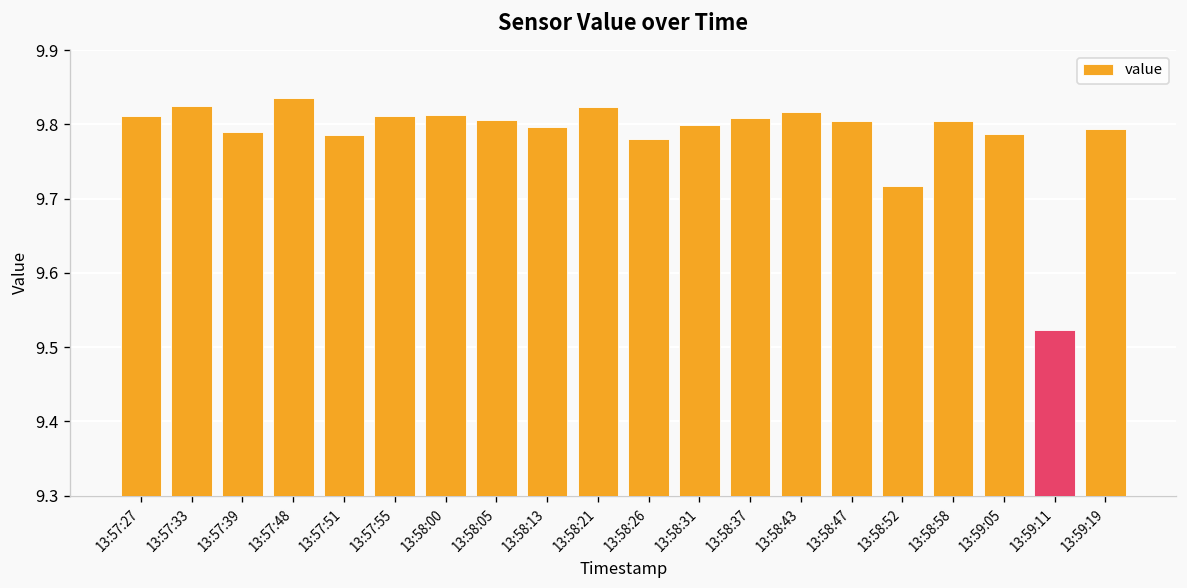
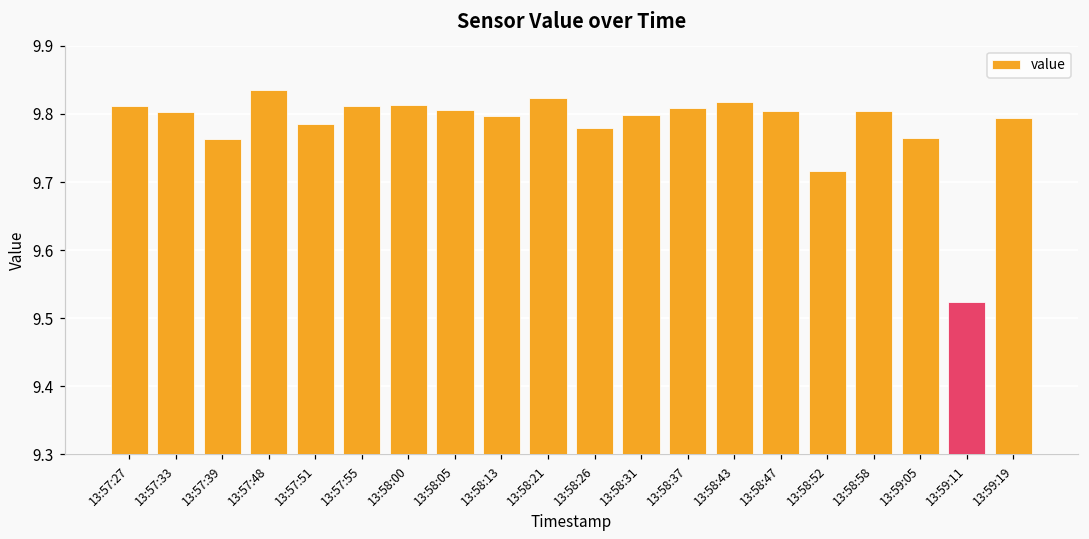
  {
    "13:57:27": 9.81,
-   "13:57:33": 9.83,
-   "13:57:39": 9.79,
+   "13:57:33": 9.80,
+   "13:57:39": 9.76,
    "13:57:48": 9.84,
    "13:57:51": 9.78,
    "13:57:55": 9.81,
    "13:58:00": 9.81,
    "13:58:05": 9.81,
    "13:58:13": 9.80,
    "13:58:21": 9.82,
    "13:58:26": 9.78,
    "13:58:31": 9.80,
    "13:58:37": 9.81,
    "13:58:43": 9.82,
    "13:58:47": 9.80,
    "13:58:52": 9.72,
    "13:58:58": 9.80,
-   "13:59:05": 9.79,
+   "13:59:05": 9.77,
    "13:59:11": 9.52,
    "13:59:19": 9.79
  }
